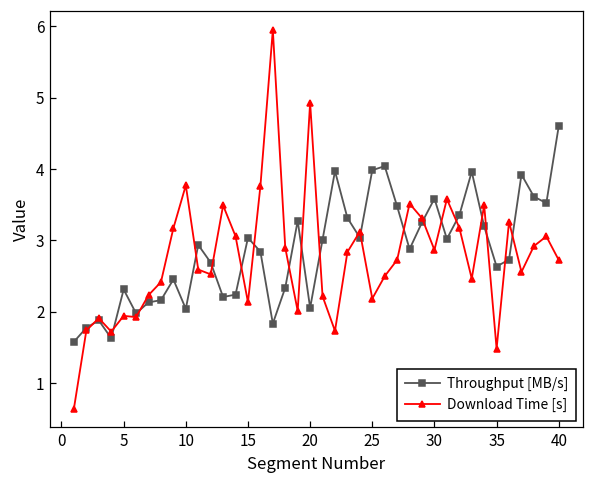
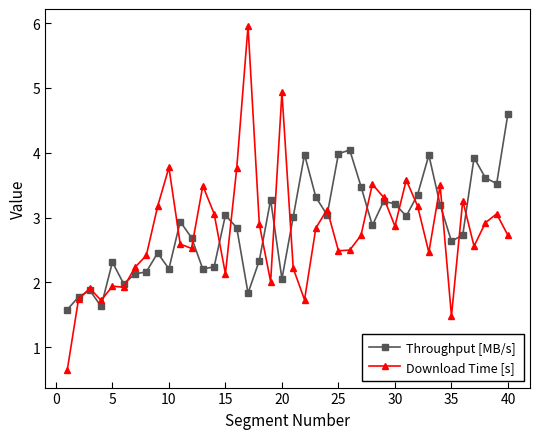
  {
    "Throughput [MB/s]": {
      "5": 2.3,
-     "10": 2.0,
+     "10": 2.2,
      "15": 3.0,
      "20": 2.1,
      "25": 4.0,
-     "30": 3.6,
+     "30": 3.2,
      "35": 2.6,
      "40": 4.6
    },
    "Download Time [s]": {
      "5": 1.9,
      "10": 3.8,
      "15": 2.1,
      "20": 4.9,
-     "25": 2.2,
+     "25": 2.5,
      "30": 2.9,
      "35": 1.5,
      "40": 2.7
    }
  }
